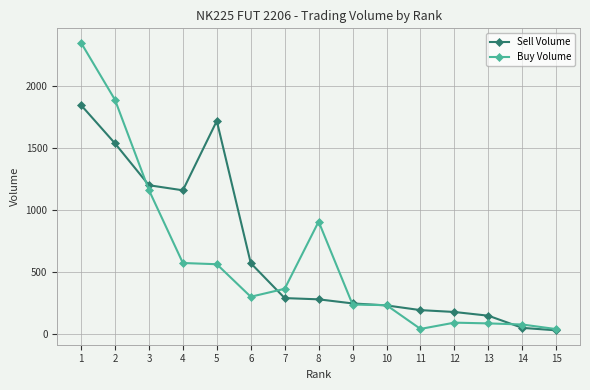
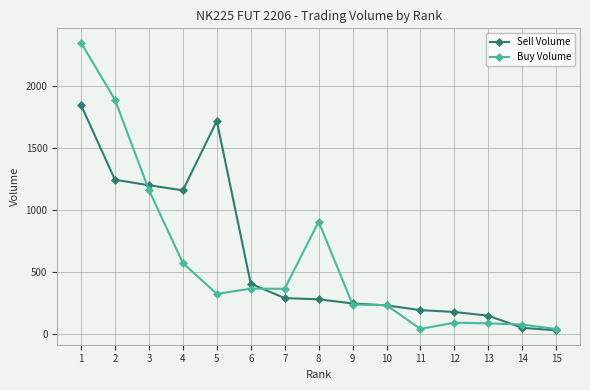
  {
    "Sell Volume": {
      "1": 1850,
-     "2": 1540,
+     "2": 1240,
      "3": 1200,
      "4": 1160,
      "5": 1720,
-     "6": 570,
+     "6": 410,
      "7": 290,
      "8": 280,
      "11": 190,
      "12": 180,
      "13": 150,
      "14": 50
    },
    "Buy Volume": {
      "1": 2350,
      "2": 1890,
      "3": 1160,
      "4": 570,
-     "5": 560,
-     "6": 300,
+     "5": 320,
+     "6": 370,
      "7": 370,
      "8": 910,
      "11": 40,
      "12": 90,
      "13": 90,
      "14": 80
    }
  }
